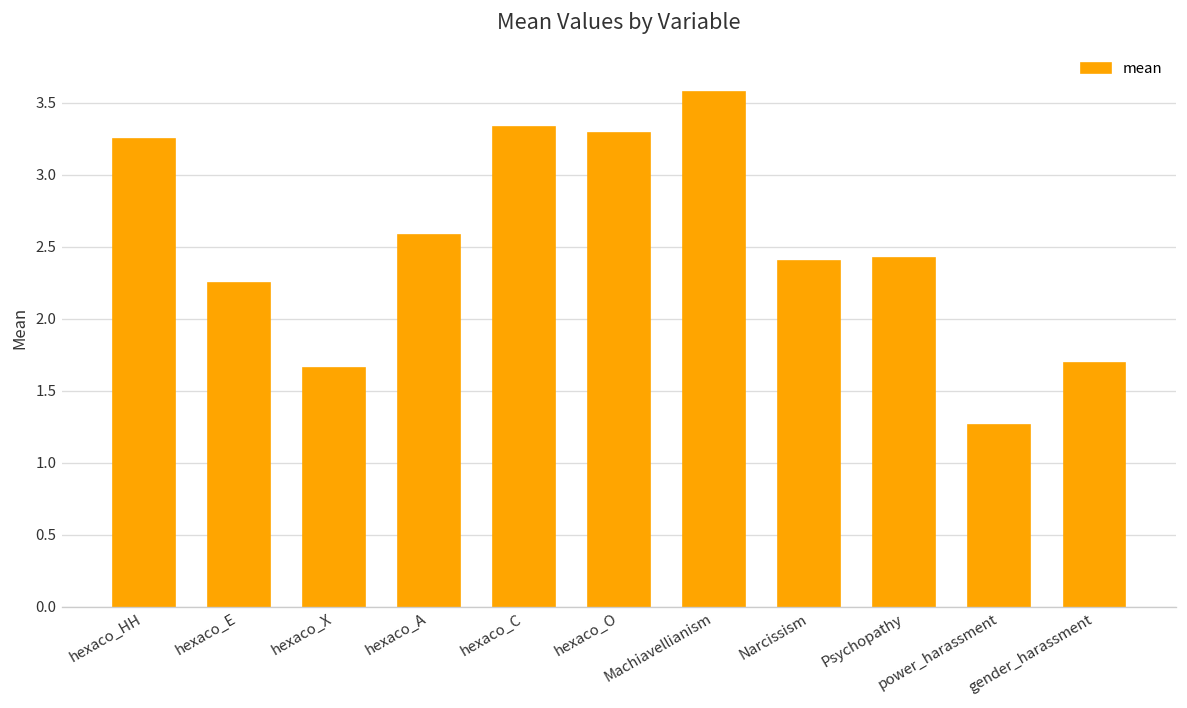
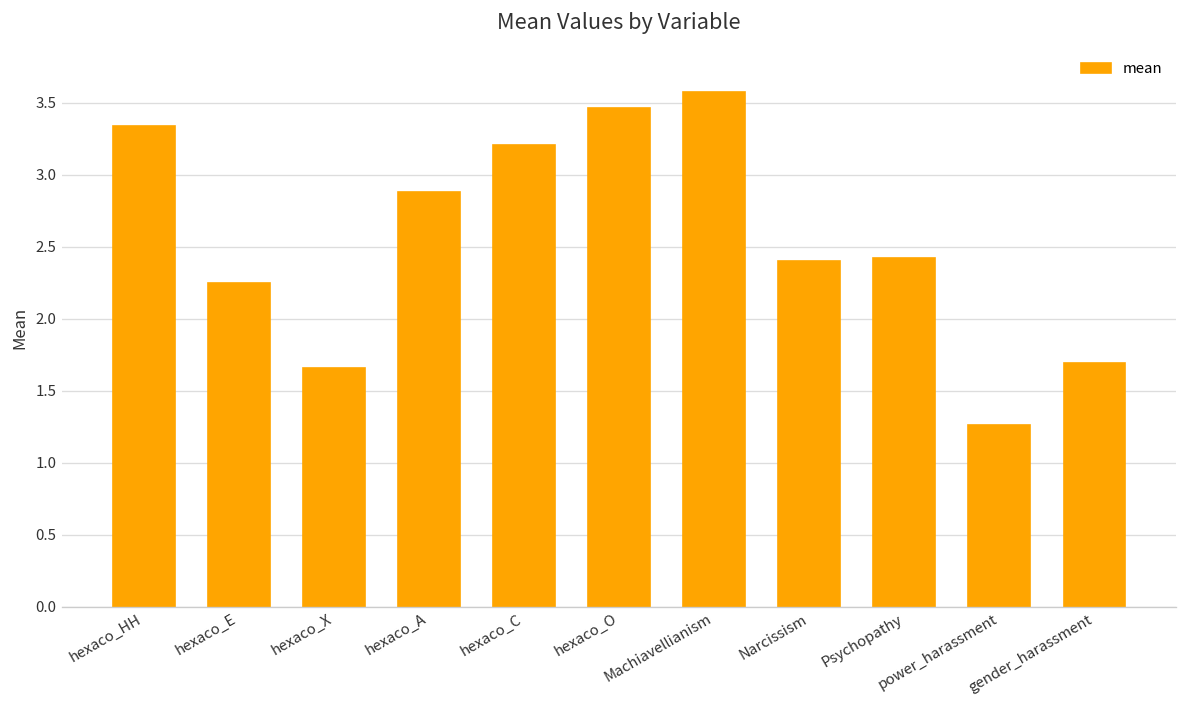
  {
-   "hexaco_HH": 3.25,
+   "hexaco_HH": 3.34,
    "hexaco_E": 2.25,
    "hexaco_X": 1.65,
-   "hexaco_A": 2.58,
-   "hexaco_C": 3.34,
-   "hexaco_O": 3.29,
+   "hexaco_A": 2.88,
+   "hexaco_C": 3.21,
+   "hexaco_O": 3.46,
    "Machiavellianism": 3.58,
    "Narcissism": 2.40,
    "Psychopathy": 2.42,
    "power_harassment": 1.26,
    "gender_harassment": 1.70
  }
